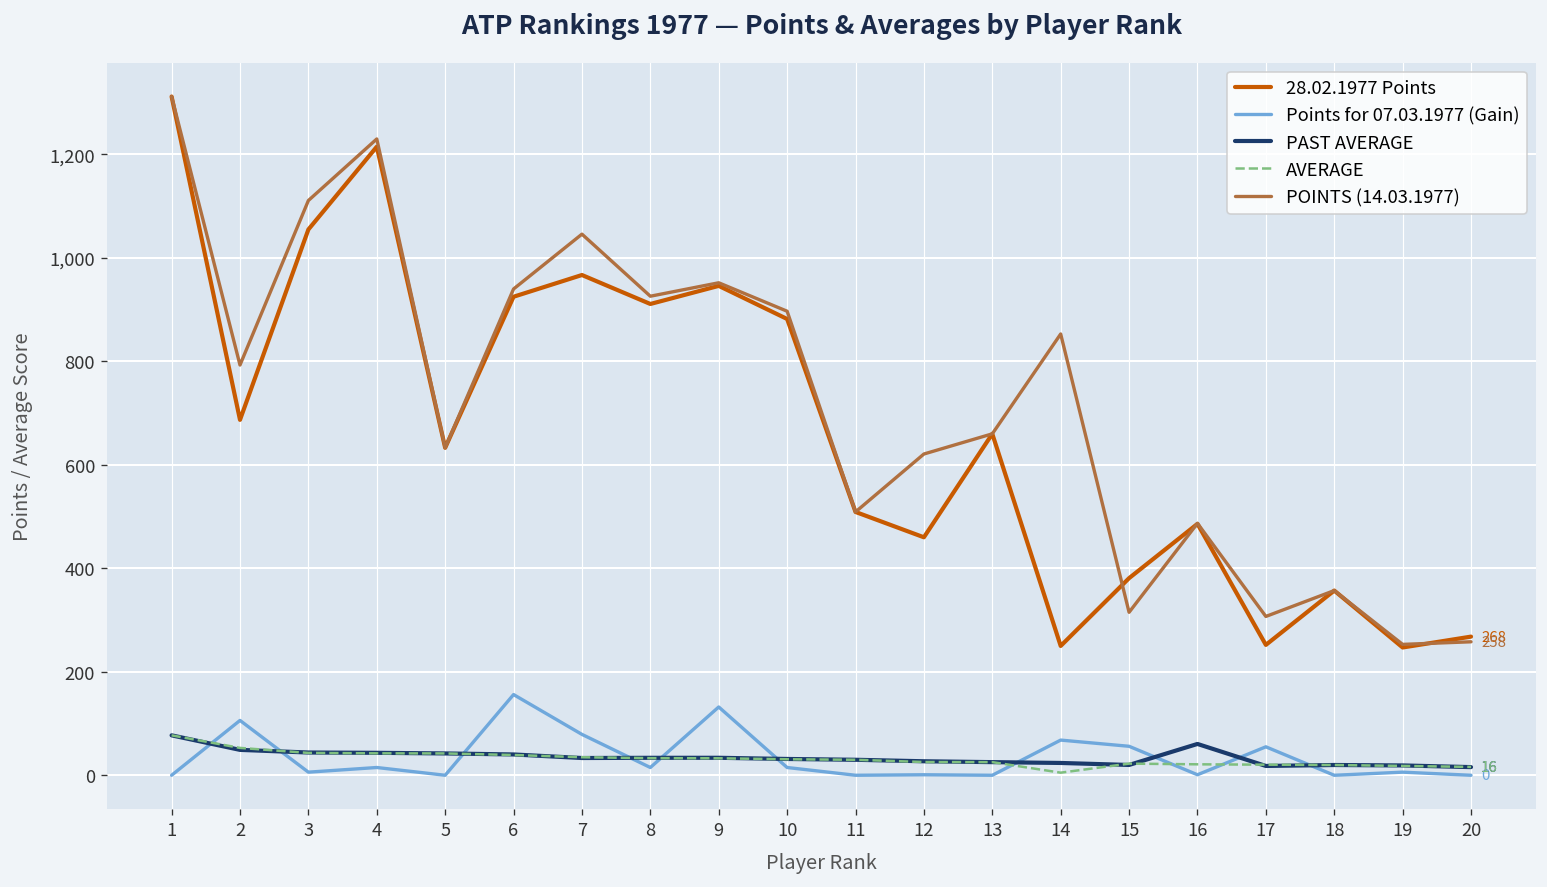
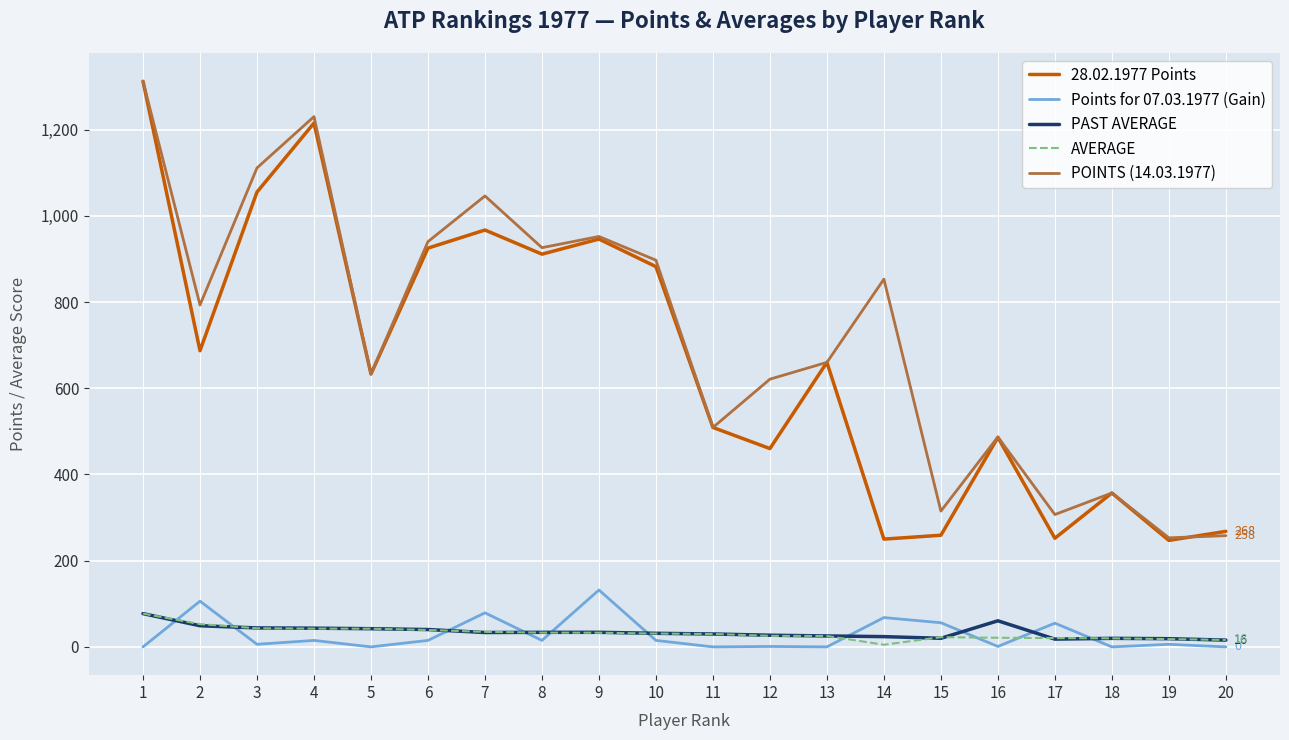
  {
    "28.02.1977 Points": {
      "2": "690",
      "3": "1,060",
      "4": "1,220",
      "6": "930",
      "7": "970",
      "8": "910",
      "9": "950",
      "10": "880",
      "12": "460",
      "14": "250",
-     "15": "380",
+     "15": "260",
      "17": "250",
      "19": "250"
    },
    "Points for 07.03.1977 (Gain)": {
      "1": "0",
      "2": "110",
      "3": "10",
      "4": "20",
      "5": "0",
-     "6": "160",
+     "6": "20",
      "7": "80",
      "8": "20",
      "9": "130",
      "10": "20",
      "11": "0",
      "12": "0",
      "13": "0",
      "14": "70",
      "15": "60",
      "16": "0",
      "17": "60",
      "18": "0",
      "19": "10"
    },
    "PAST AVERAGE": {
      "14": "20",
      "16": "60"
    },
    "AVERAGE": {
      "14": "10",
      "16": "20"
    },
    "POINTS (14.03.1977)": {
      "2": "790",
      "3": "1,110",
      "4": "1,230",
      "6": "940",
      "7": "1,050",
      "8": "930",
      "9": "950",
      "10": "900",
      "12": "620",
      "14": "850",
      "15": "320",
      "17": "310",
      "19": "250"
    }
  }
